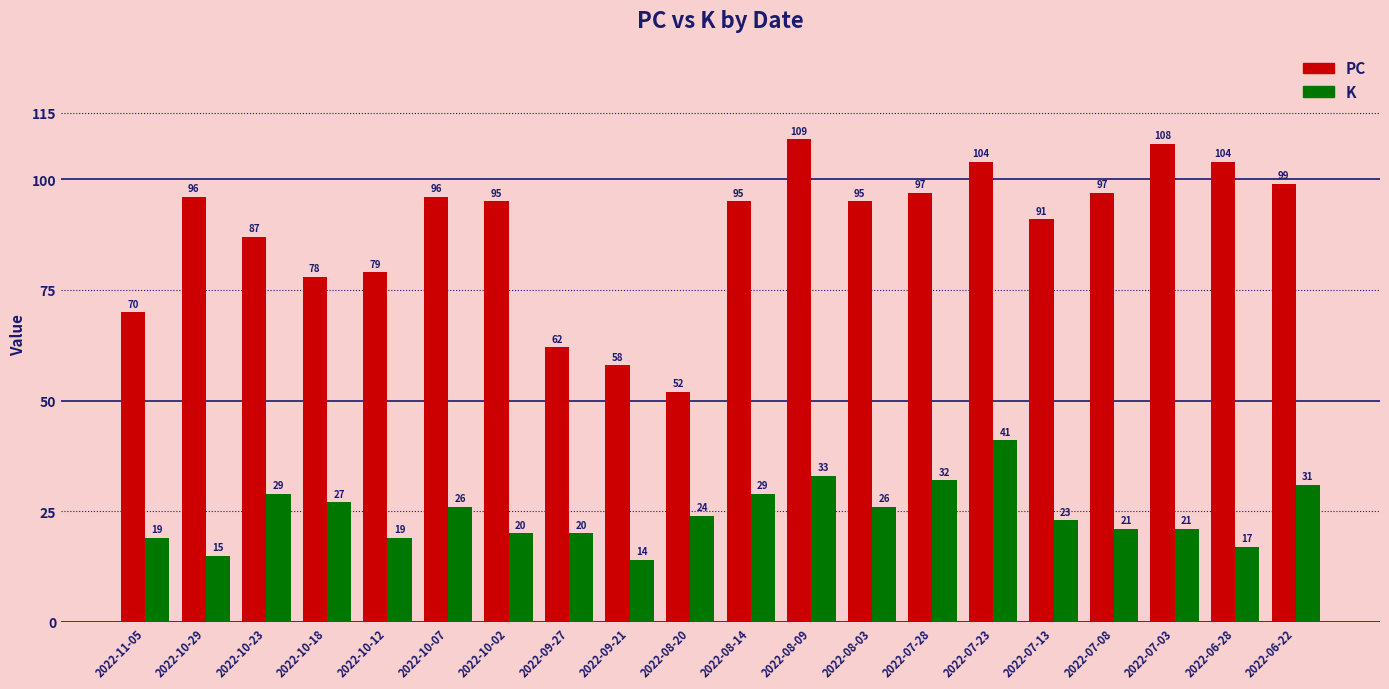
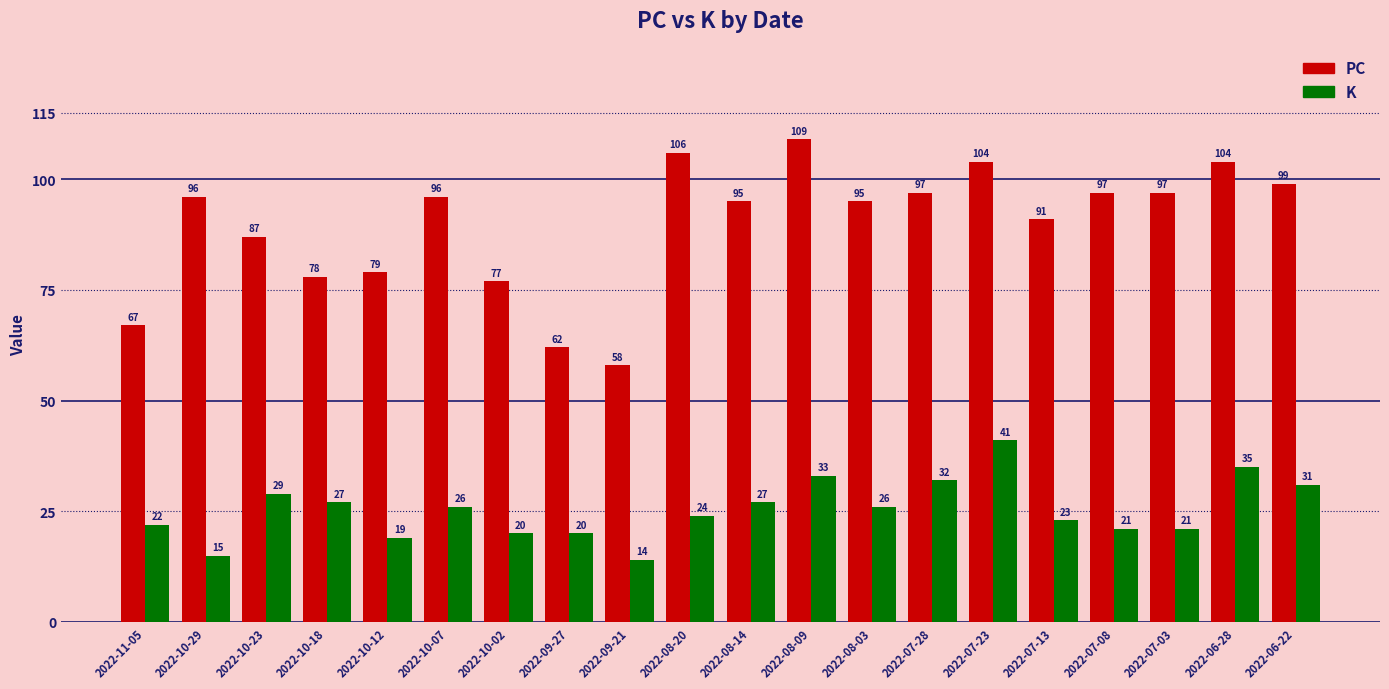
  {
    "PC": {
-     "2022-11-05": 70,
+     "2022-11-05": 67,
      "2022-10-29": 96,
      "2022-10-23": 87,
      "2022-10-18": 78,
      "2022-10-12": 79,
      "2022-10-07": 96,
-     "2022-10-02": 95,
+     "2022-10-02": 77,
      "2022-09-27": 62,
      "2022-09-21": 58,
-     "2022-08-20": 52,
+     "2022-08-20": 106,
      "2022-08-14": 95,
      "2022-08-09": 109,
      "2022-08-03": 95,
      "2022-07-28": 97,
      "2022-07-23": 104,
      "2022-07-13": 91,
      "2022-07-08": 97,
-     "2022-07-03": 108,
+     "2022-07-03": 97,
      "2022-06-28": 104,
      "2022-06-22": 99
    },
    "K": {
-     "2022-11-05": 19,
+     "2022-11-05": 22,
      "2022-10-29": 15,
      "2022-10-23": 29,
      "2022-10-18": 27,
      "2022-10-12": 19,
      "2022-10-07": 26,
      "2022-10-02": 20,
      "2022-09-27": 20,
      "2022-09-21": 14,
      "2022-08-20": 24,
-     "2022-08-14": 29,
+     "2022-08-14": 27,
      "2022-08-09": 33,
      "2022-08-03": 26,
      "2022-07-28": 32,
      "2022-07-23": 41,
      "2022-07-13": 23,
      "2022-07-08": 21,
      "2022-07-03": 21,
-     "2022-06-28": 17,
+     "2022-06-28": 35,
      "2022-06-22": 31
    }
  }
